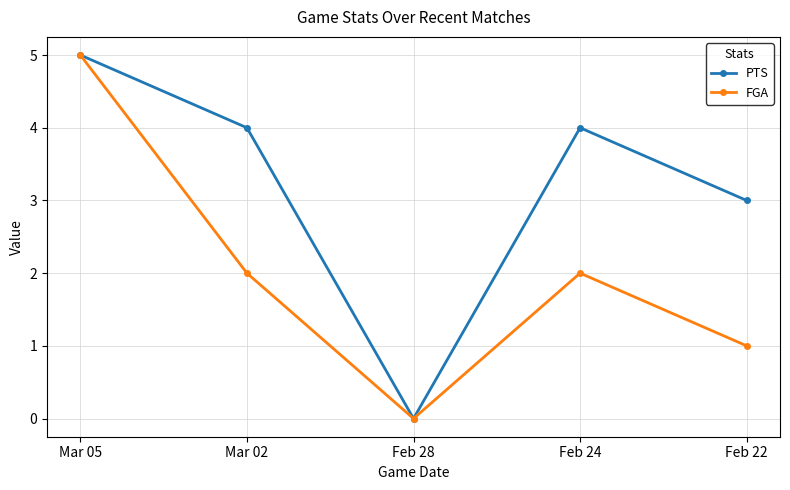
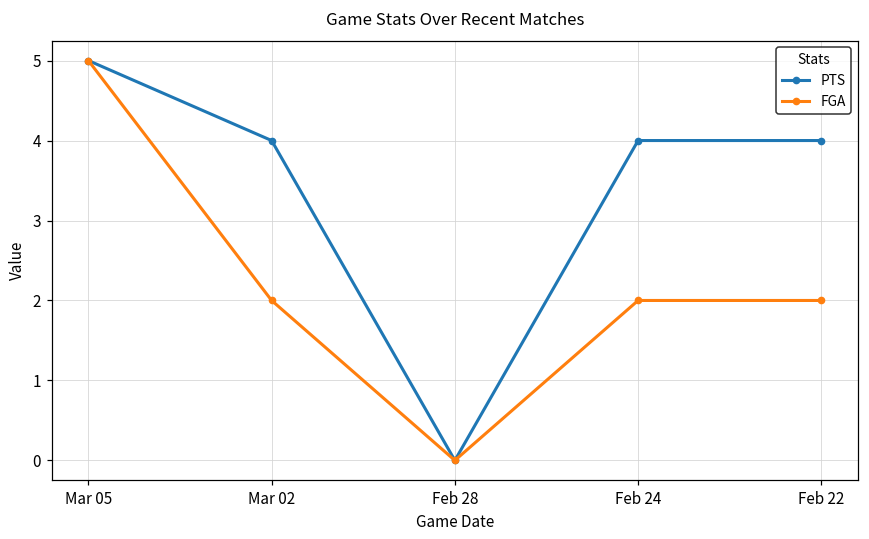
  {
    "PTS": {
      "Mar 02": 4,
      "Feb 24": 4,
-     "Feb 22": 3
+     "Feb 22": 4
    },
    "FGA": {
      "Mar 02": 2,
      "Feb 24": 2,
-     "Feb 22": 1
+     "Feb 22": 2
    }
  }
